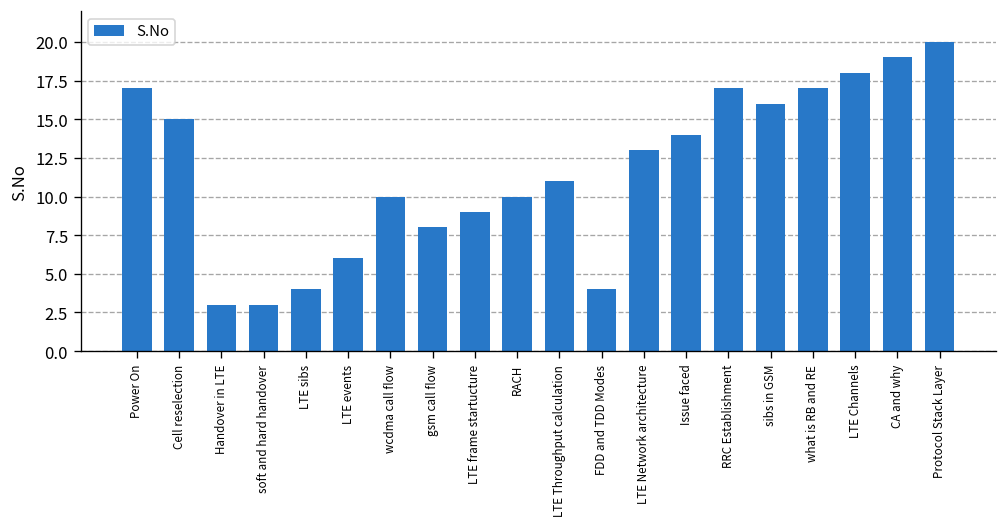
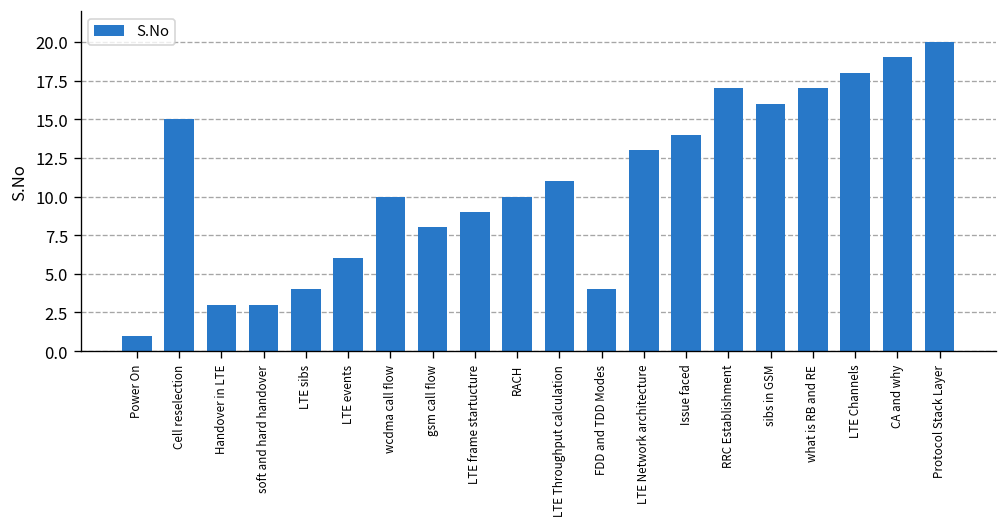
  {
-   "Power On": 17,
+   "Power On": 1,
    "Cell reselection": 15,
    "Handover in LTE": 3,
    "soft and hard handover": 3,
    "LTE sibs": 4,
    "LTE events": 6,
    "wcdma call flow": 10,
    "gsm call flow": 8,
    "LTE frame startucture": 9,
    "RACH": 10,
    "LTE Throughput calculation": 11,
    "FDD and TDD Modes": 4,
    "LTE Network architecture": 13,
    "Issue faced": 14,
    "RRC Establishment": 17,
    "sibs in GSM": 16,
    "what is RB and RE": 17,
    "LTE Channels": 18,
    "CA and why": 19,
    "Protocol Stack Layer": 20
  }
